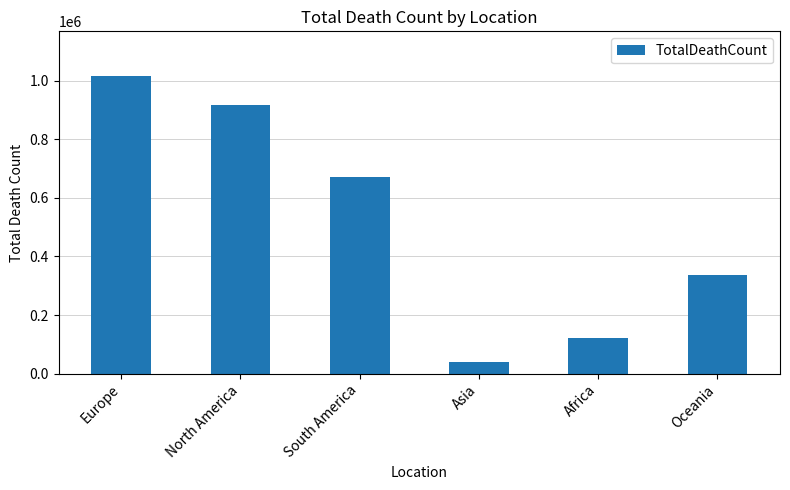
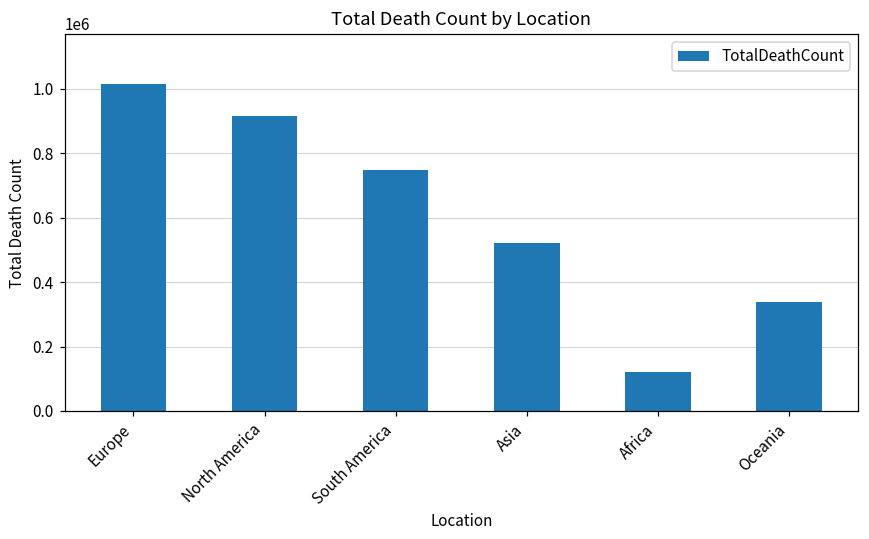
  {
    "Europe": 1020000,
    "North America": 920000,
-   "South America": 670000,
-   "Asia": 40000,
+   "South America": 750000,
+   "Asia": 520000,
    "Africa": 120000,
    "Oceania": 340000
  }
